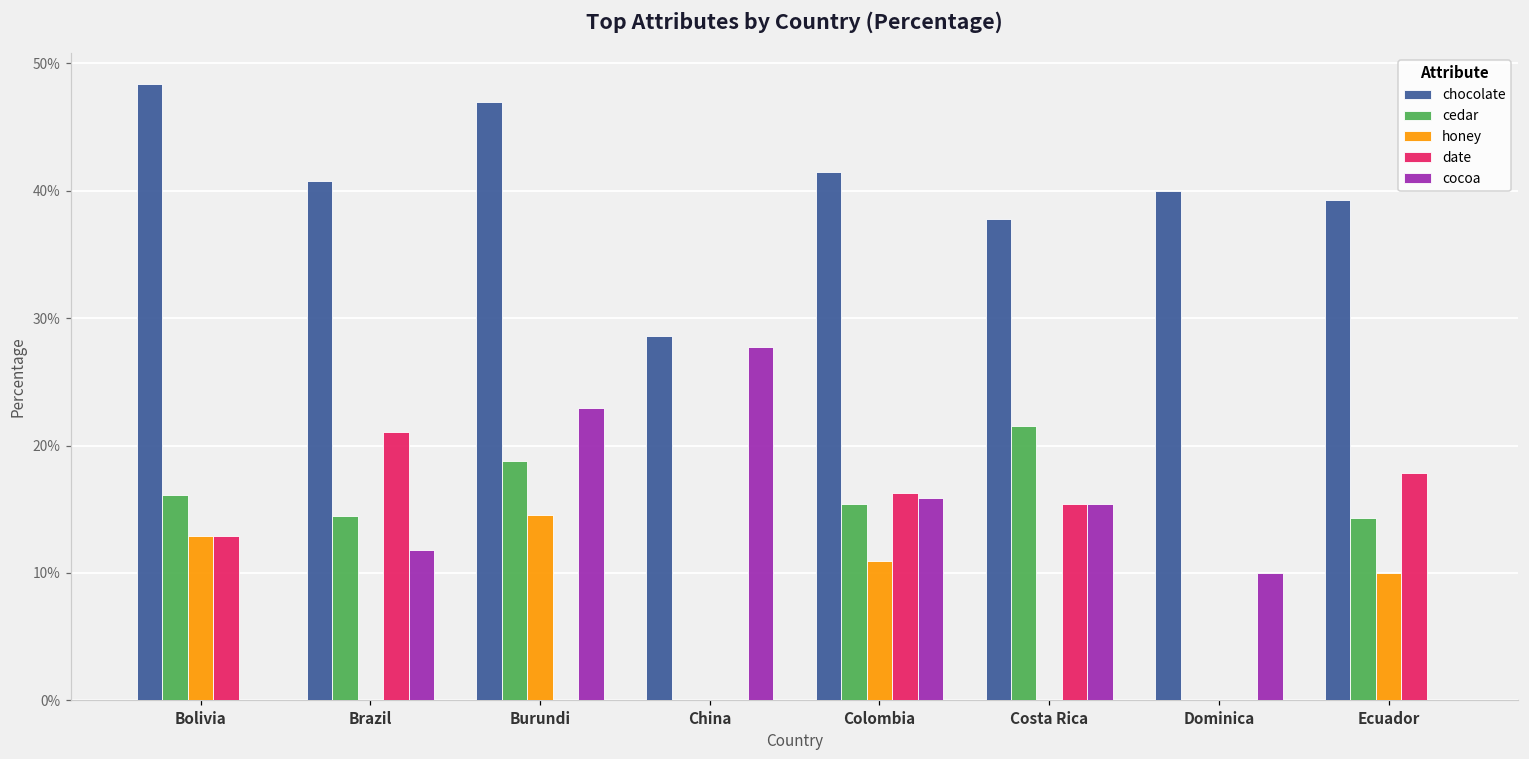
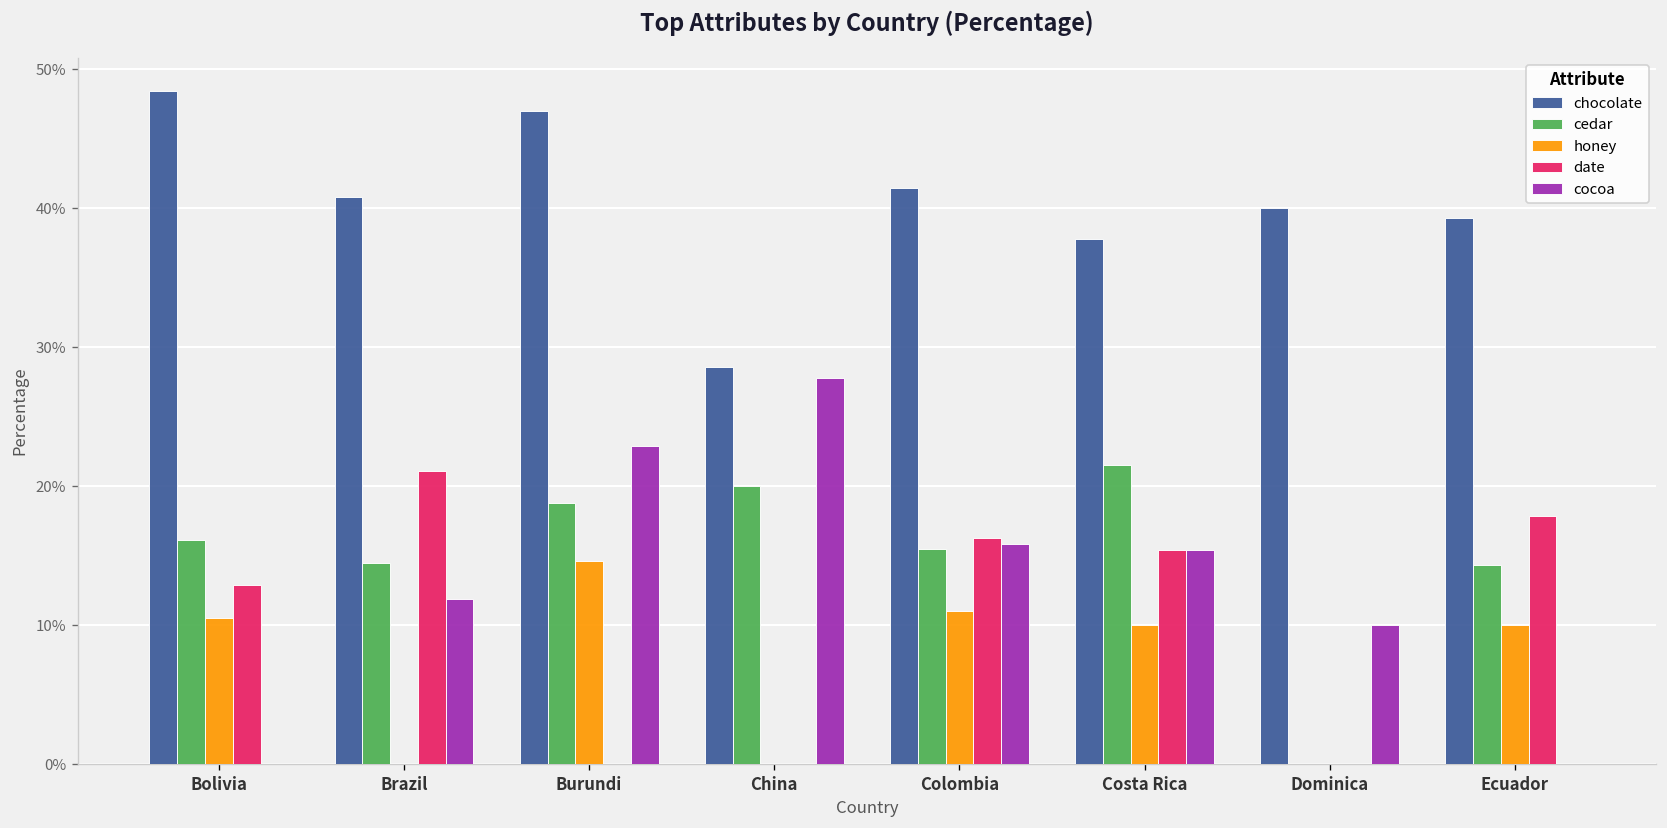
  {
    "chocolate": {
      "Bolivia": "48.4%",
      "Brazil": "40.8%",
      "Burundi": "47.0%",
      "China": "28.6%",
      "Colombia": "41.5%",
      "Costa Rica": "37.8%",
      "Dominica": "40.0%",
      "Ecuador": "39.3%"
    },
    "cedar": {
      "Bolivia": "16.1%",
      "Brazil": "14.5%",
      "Burundi": "18.8%",
-     "China": "0.0%",
+     "China": "20.0%",
      "Colombia": "15.4%",
      "Costa Rica": "21.5%",
      "Dominica": "0.0%",
      "Ecuador": "14.3%"
    },
    "honey": {
-     "Bolivia": "12.9%",
+     "Bolivia": "10.5%",
      "Brazil": "0.0%",
      "Burundi": "14.6%",
      "China": "0.0%",
      "Colombia": "11.0%",
-     "Costa Rica": "0.0%",
+     "Costa Rica": "10.0%",
      "Dominica": "0.0%",
      "Ecuador": "10.0%"
    },
    "date": {
      "Bolivia": "12.9%",
      "Brazil": "21.1%",
      "Burundi": "0.0%",
      "China": "0.0%",
      "Colombia": "16.3%",
      "Costa Rica": "15.4%",
      "Dominica": "0.0%",
      "Ecuador": "17.9%"
    },
    "cocoa": {
      "Bolivia": "0.0%",
      "Brazil": "11.8%",
      "Burundi": "22.9%",
      "China": "27.7%",
      "Colombia": "15.9%",
      "Costa Rica": "15.4%",
      "Dominica": "10.0%",
      "Ecuador": "0.0%"
    }
  }
